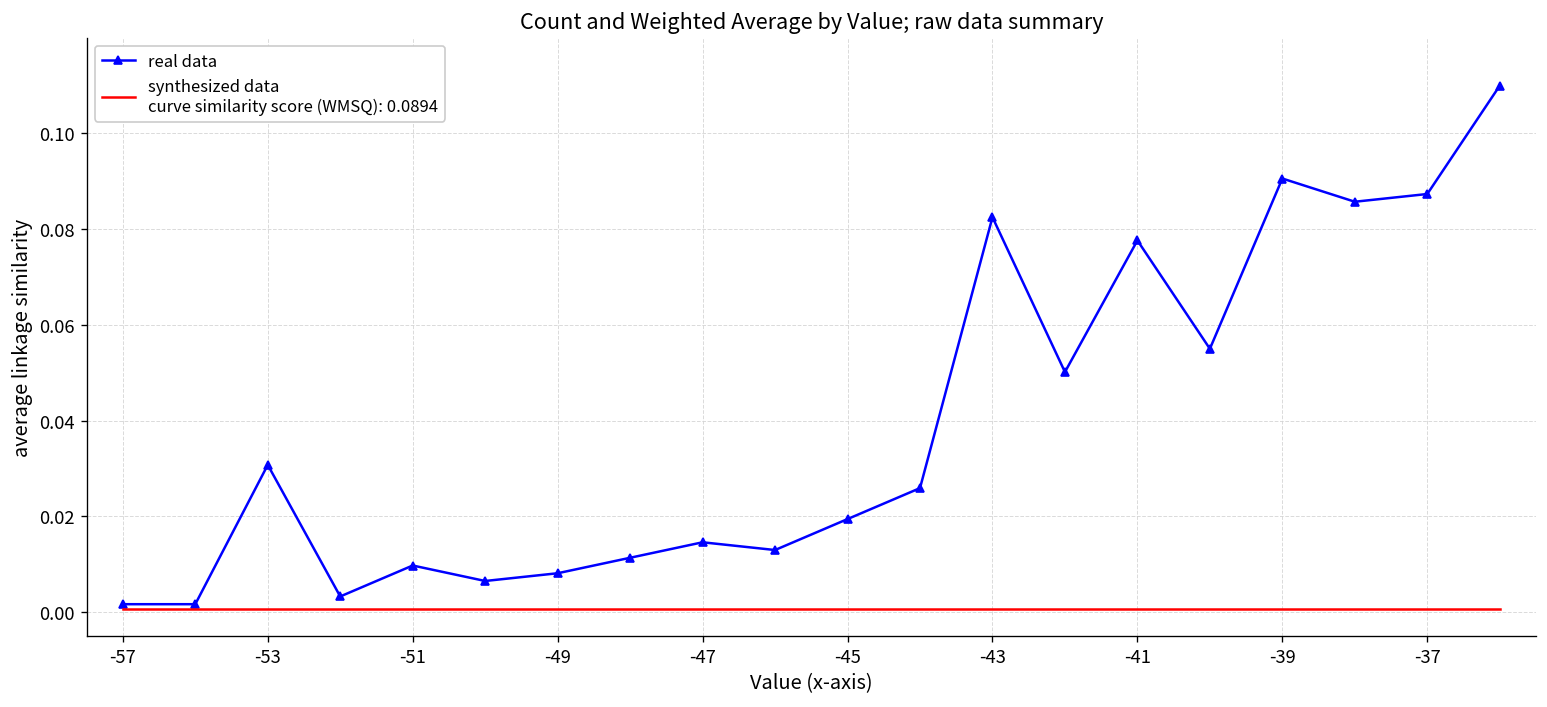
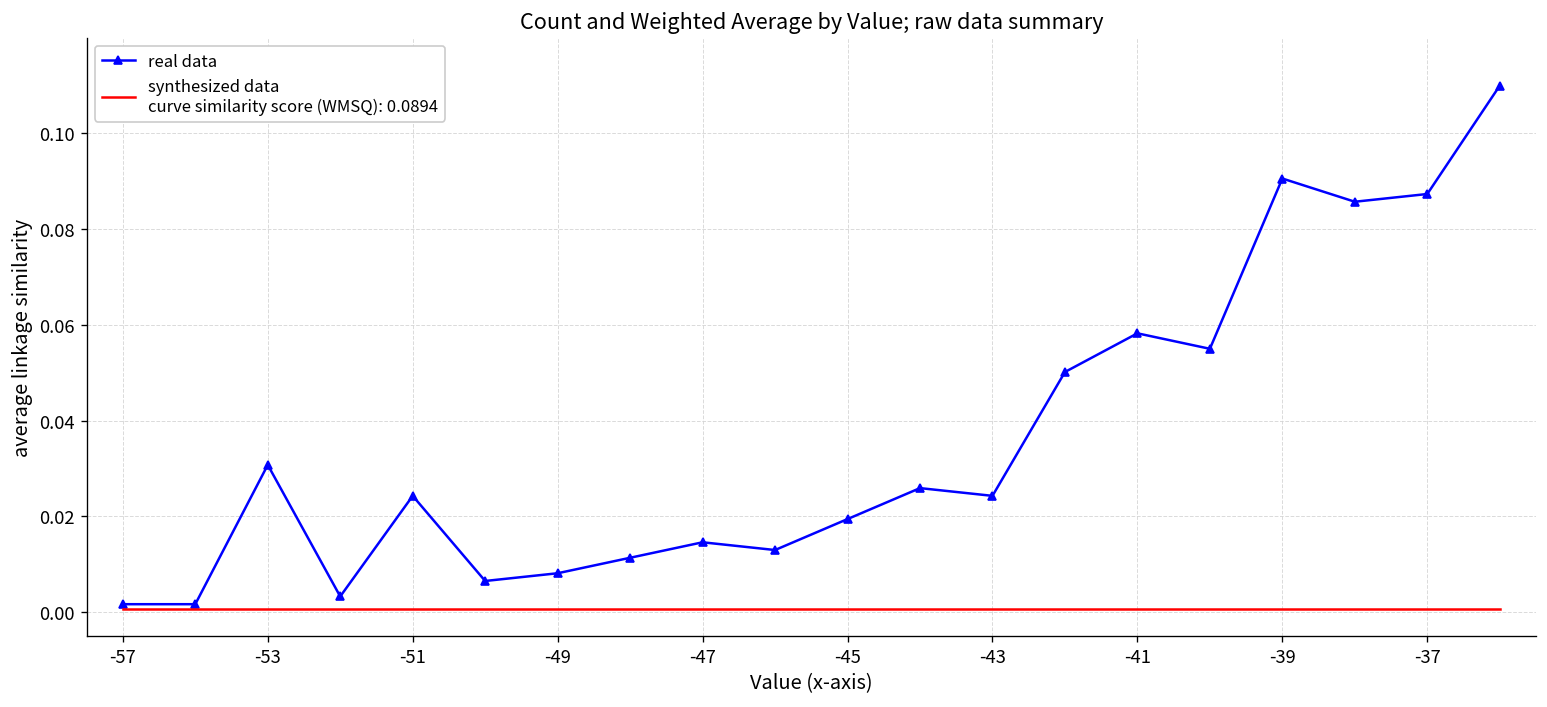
  {
    "real data": {
      "-57": 0.002,
      "-53": 0.031,
-     "-51": 0.010,
+     "-51": 0.024,
      "-49": 0.008,
      "-47": 0.015,
      "-45": 0.019,
-     "-43": 0.083,
-     "-41": 0.078,
+     "-43": 0.024,
+     "-41": 0.058,
      "-39": 0.091,
      "-37": 0.087
    },
    "synthesized data curve similarity score (WMSQ): 0.0894": {
      "-57": 0.001,
      "-53": 0.001,
      "-51": 0.001,
      "-49": 0.001,
      "-47": 0.001,
      "-45": 0.001,
      "-43": 0.001,
      "-41": 0.001,
      "-39": 0.001,
      "-37": 0.001
    }
  }
